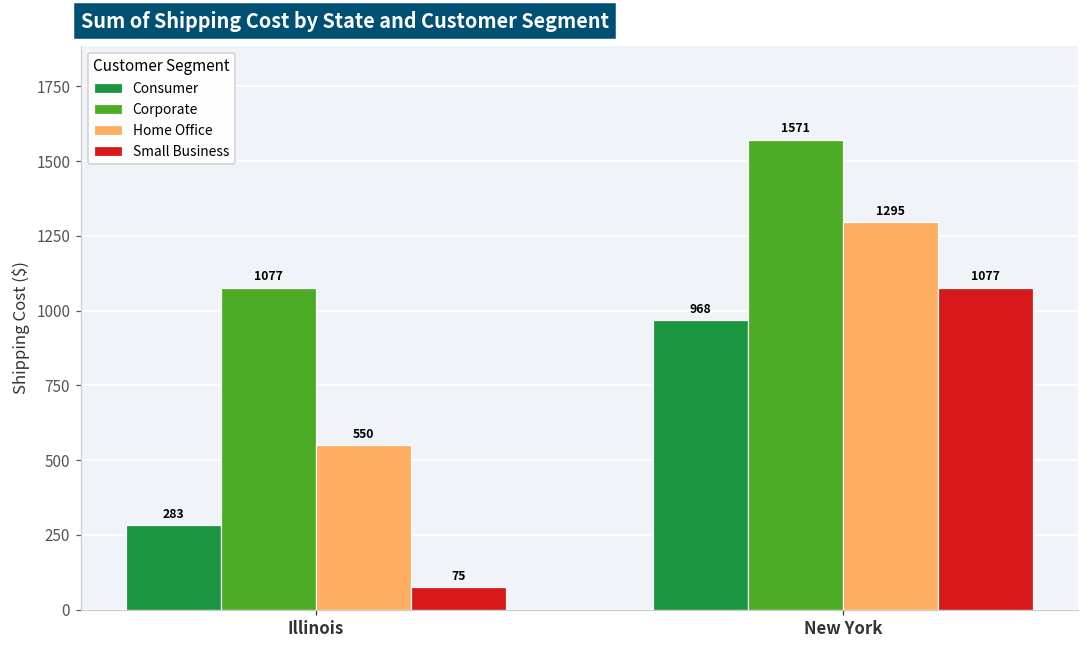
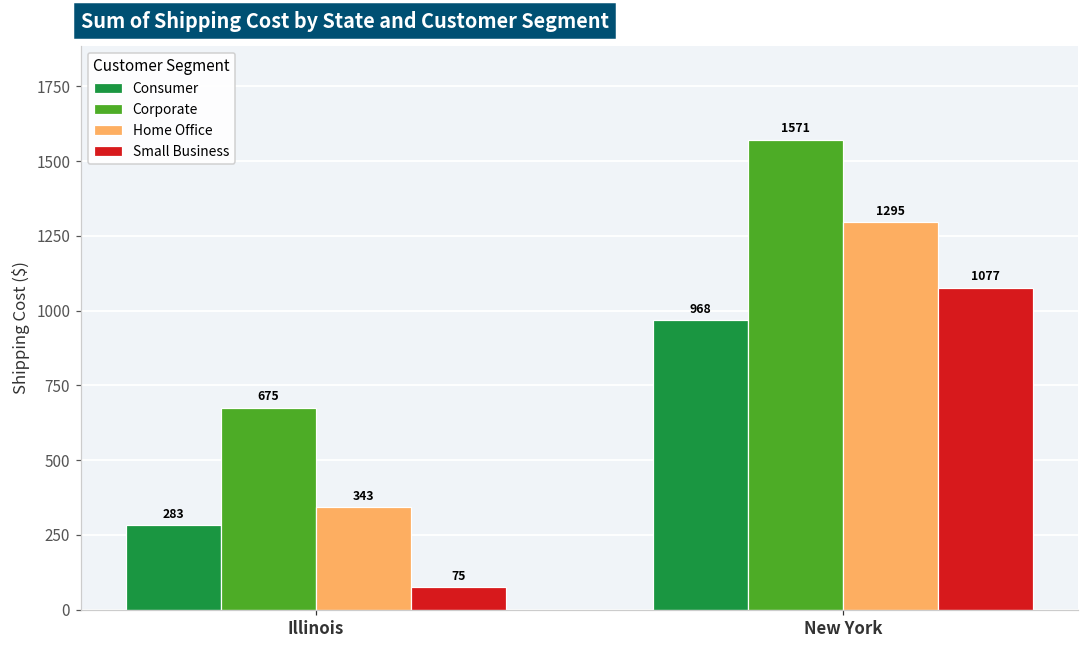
  {
    "Consumer": {
      "Illinois": 283,
      "New York": 968
    },
    "Corporate": {
-     "Illinois": 1077,
+     "Illinois": 675,
      "New York": 1571
    },
    "Home Office": {
-     "Illinois": 550,
+     "Illinois": 343,
      "New York": 1295
    },
    "Small Business": {
      "Illinois": 75,
      "New York": 1077
    }
  }
